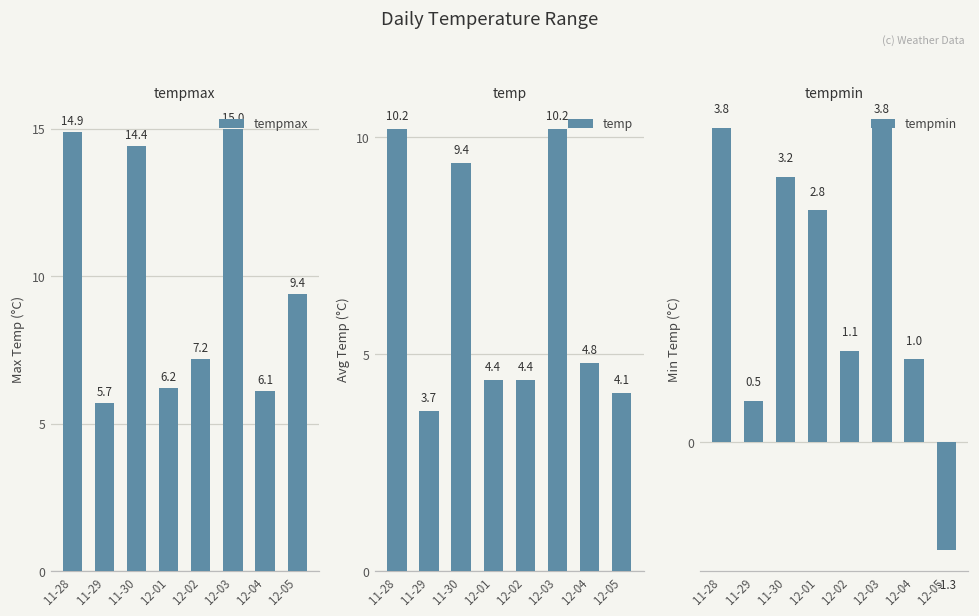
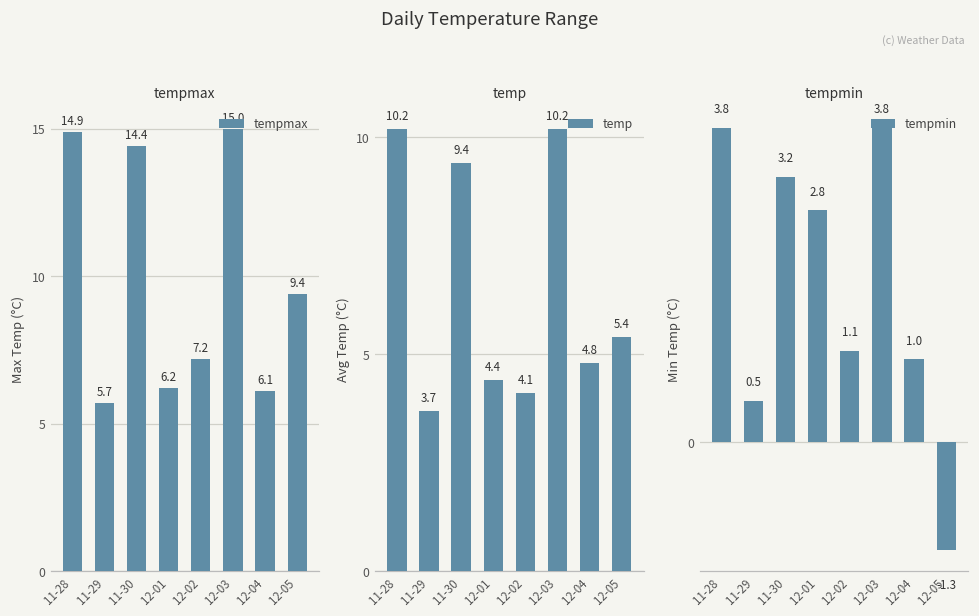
  {
    "tempmax": {
      "11-28": 14.9,
      "11-29": 5.7,
      "11-30": 14.4,
      "12-01": 6.2,
      "12-02": 7.2,
      "12-03": 15.0,
      "12-04": 6.1,
      "12-05": 9.4
    },
    "temp": {
      "11-28": 10.2,
      "11-29": 3.7,
      "11-30": 9.4,
      "12-01": 4.4,
-     "12-02": 4.4,
+     "12-02": 4.1,
      "12-03": 10.2,
      "12-04": 4.8,
-     "12-05": 4.1
+     "12-05": 5.4
    },
    "tempmin": {
      "11-28": 3.8,
      "11-29": 0.5,
      "11-30": 3.2,
      "12-01": 2.8,
      "12-02": 1.1,
      "12-03": 3.8,
      "12-04": 1.0
    }
  }
